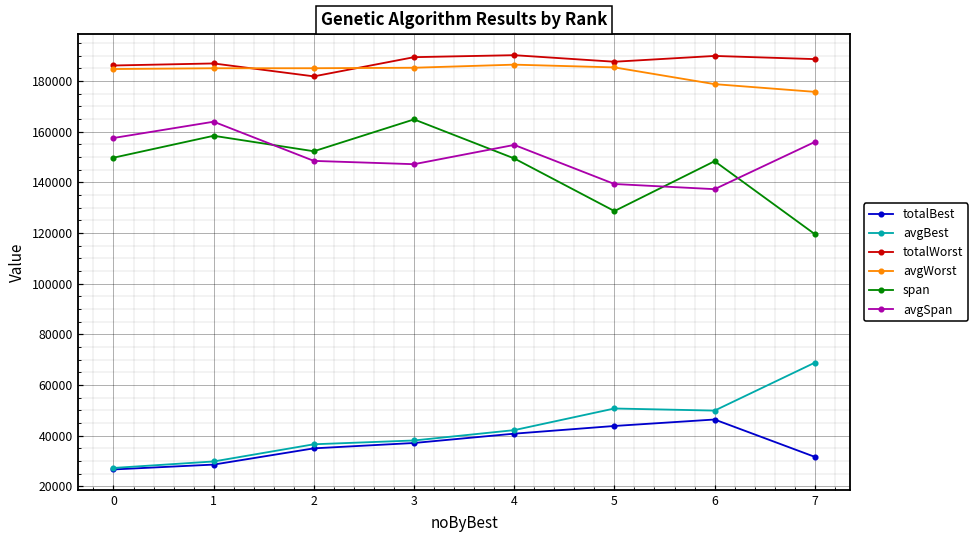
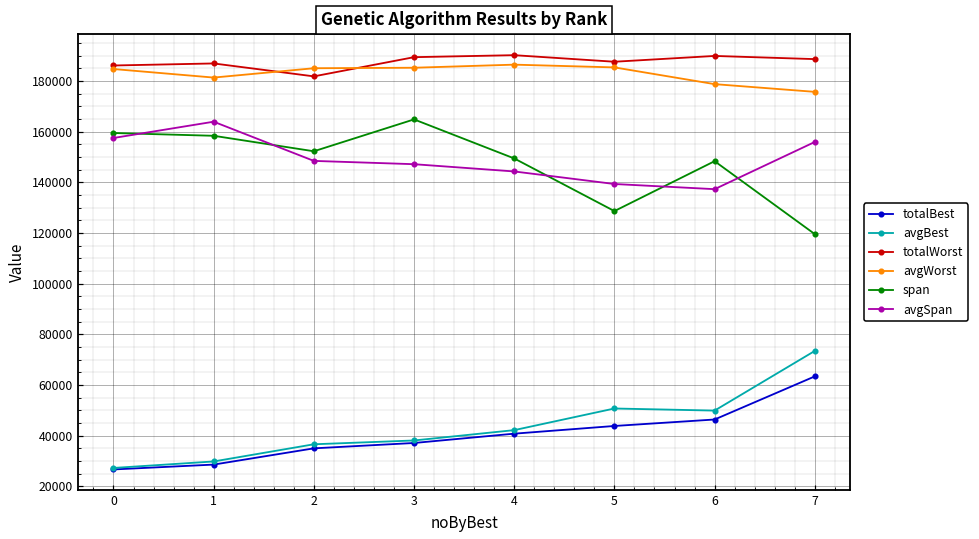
  {
    "totalBest": {
      "1": 29000,
      "2": 35000,
      "4": 41000,
      "5": 44000,
      "6": 46000,
-     "7": 32000
+     "7": 63000
    },
    "avgBest": {
      "1": 30000,
      "2": 37000,
      "4": 42000,
      "5": 51000,
      "6": 50000,
-     "7": 69000
+     "7": 73000
    },
    "totalWorst": {
      "0": 186000,
      "1": 187000,
      "2": 182000,
      "3": 189000,
      "4": 190000,
      "5": 188000,
      "6": 190000,
      "7": 189000
    },
    "avgWorst": {
      "0": 185000,
-     "1": 185000,
+     "1": 181000,
      "2": 185000,
      "3": 185000,
      "4": 186000,
      "5": 185000,
      "6": 179000,
      "7": 176000
    },
    "span": {
-     "0": 150000,
+     "0": 159000,
      "1": 158000,
      "2": 152000,
      "3": 165000,
      "4": 149000,
      "5": 129000,
      "6": 148000,
      "7": 120000
    },
    "avgSpan": {
      "0": 157000,
      "1": 164000,
      "2": 148000,
      "3": 147000,
-     "4": 155000,
+     "4": 144000,
      "5": 139000,
      "6": 137000,
      "7": 156000
    }
  }
